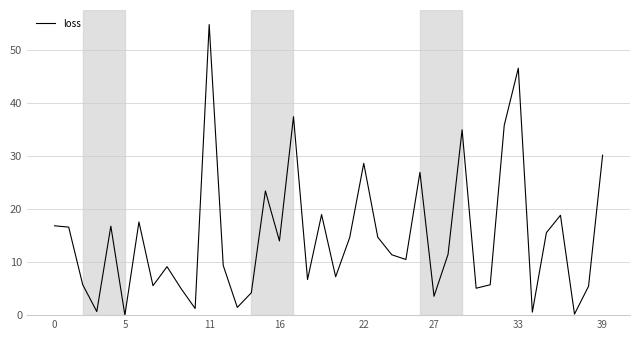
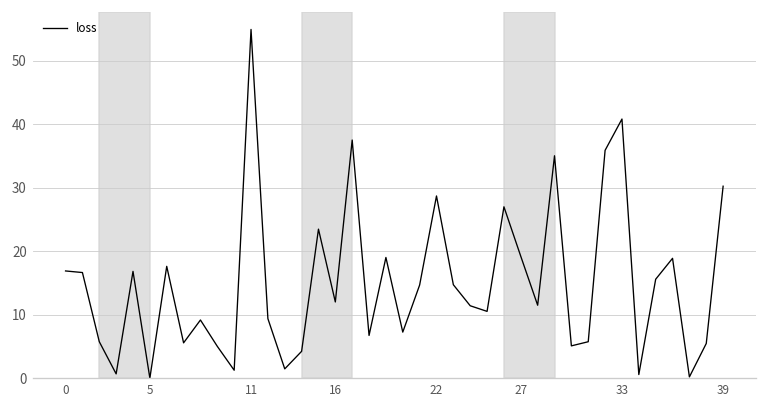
  {
    "0": 17,
    "5": 0,
    "11": 55,
-   "16": 14,
+   "16": 12,
    "22": 29,
-   "27": 4,
-   "33": 47,
+   "27": 19,
+   "33": 41,
    "39": 30
  }
